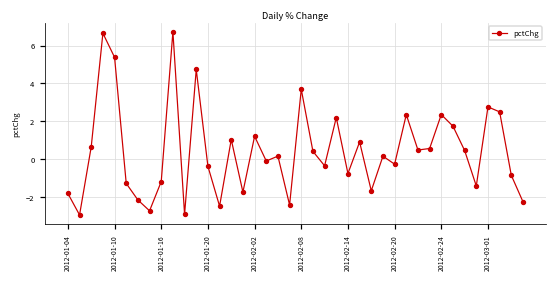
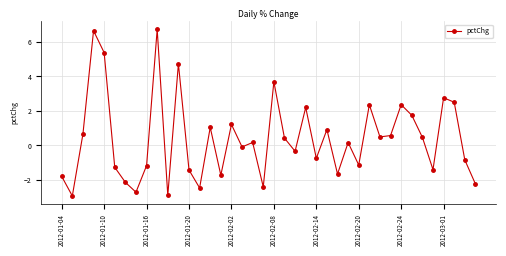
  {
    "2012-01-04": -1.8,
    "2012-01-10": 5.4,
    "2012-01-16": -1.2,
-   "2012-01-20": -0.4,
+   "2012-01-20": -1.4,
    "2012-02-02": 1.2,
    "2012-02-08": 3.7,
    "2012-02-14": -0.7,
-   "2012-02-20": -0.3,
+   "2012-02-20": -1.1,
    "2012-02-24": 2.4,
    "2012-03-01": 2.8
  }
